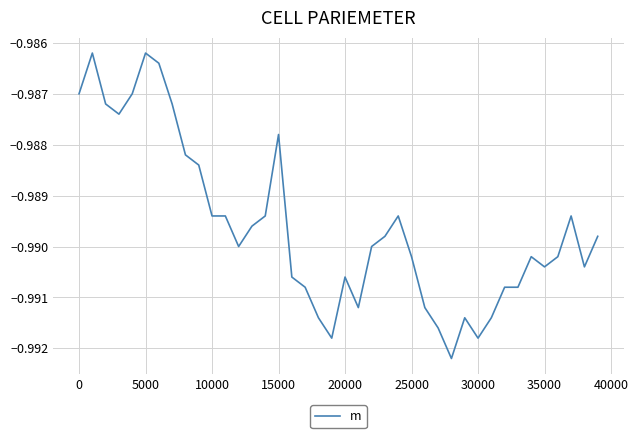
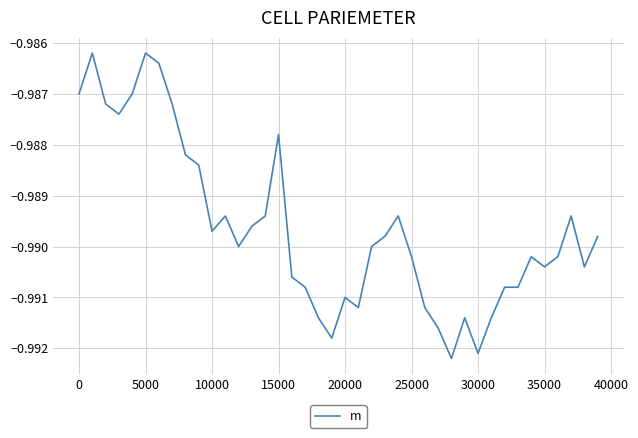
  {
    "0": -0.9870,
    "5000": -0.9862,
-   "10000": -0.9894,
+   "10000": -0.9897,
    "15000": -0.9878,
-   "20000": -0.9906,
+   "20000": -0.9910,
    "25000": -0.9902,
-   "30000": -0.9918,
+   "30000": -0.9921,
    "35000": -0.9904
  }
